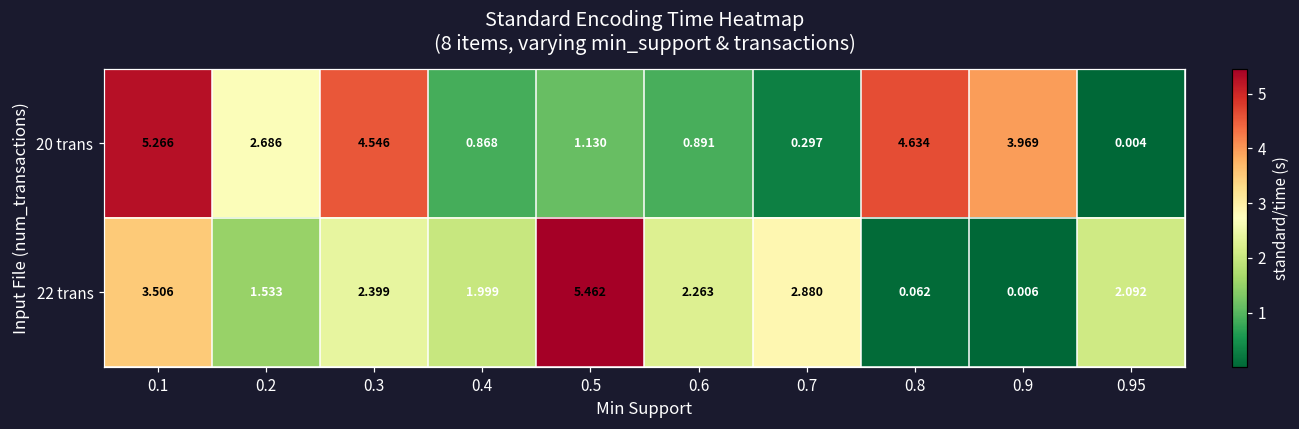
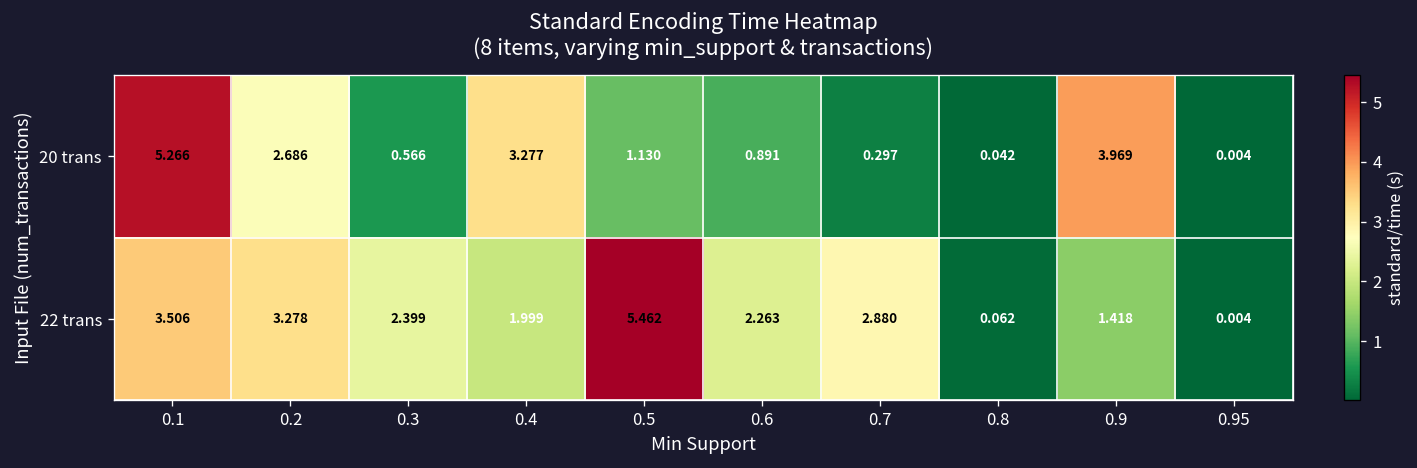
  {
    "20 trans": {
      "0.1": 5.266,
      "0.2": 2.686,
-     "0.3": 4.546,
-     "0.4": 0.868,
+     "0.3": 0.566,
+     "0.4": 3.277,
      "0.5": 1.130,
      "0.6": 0.891,
      "0.7": 0.297,
-     "0.8": 4.634,
+     "0.8": 0.042,
      "0.9": 3.969,
      "0.95": 0.004
    },
    "22 trans": {
      "0.1": 3.506,
-     "0.2": 1.533,
+     "0.2": 3.278,
      "0.3": 2.399,
      "0.4": 1.999,
      "0.5": 5.462,
      "0.6": 2.263,
      "0.7": 2.880,
      "0.8": 0.062,
-     "0.9": 0.006,
-     "0.95": 2.092
+     "0.9": 1.418,
+     "0.95": 0.004
    }
  }
